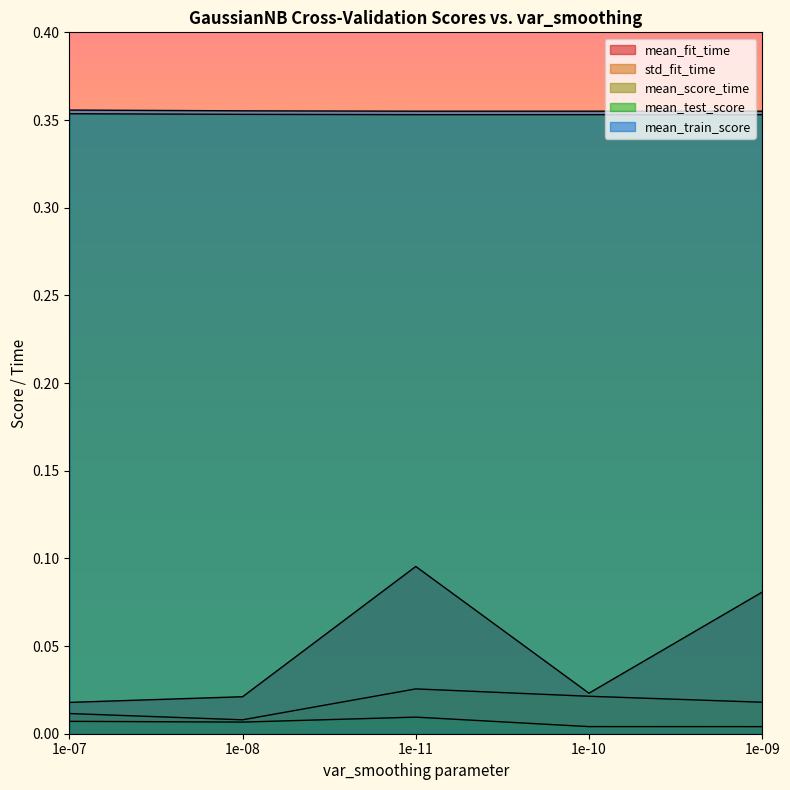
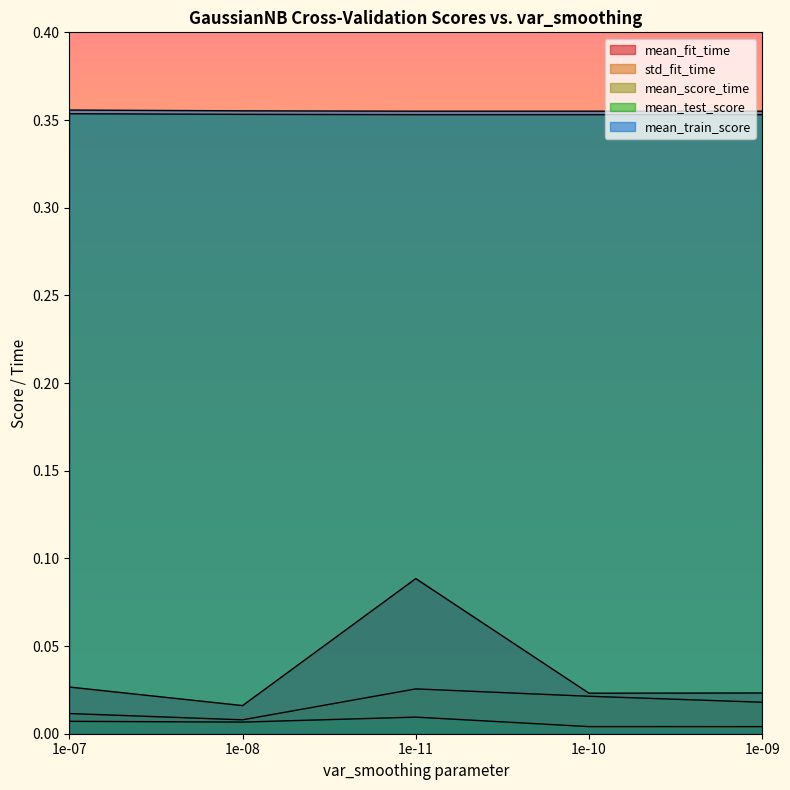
  {
    "mean_fit_time": {
-     "1e-07": 0.018,
-     "1e-08": 0.021,
-     "1e-11": 0.095,
+     "1e-07": 0.027,
+     "1e-08": 0.016,
+     "1e-11": 0.088,
      "1e-10": 0.023,
-     "1e-09": 0.081
+     "1e-09": 0.023
    },
    "mean_test_score": {
      "1e-07": 0.354,
      "1e-08": 0.353,
      "1e-11": 0.353,
      "1e-10": 0.353,
      "1e-09": 0.353
    },
    "mean_train_score": {
      "1e-07": 0.356,
      "1e-08": 0.355,
      "1e-11": 0.355,
      "1e-10": 0.355,
      "1e-09": 0.355
    }
  }
